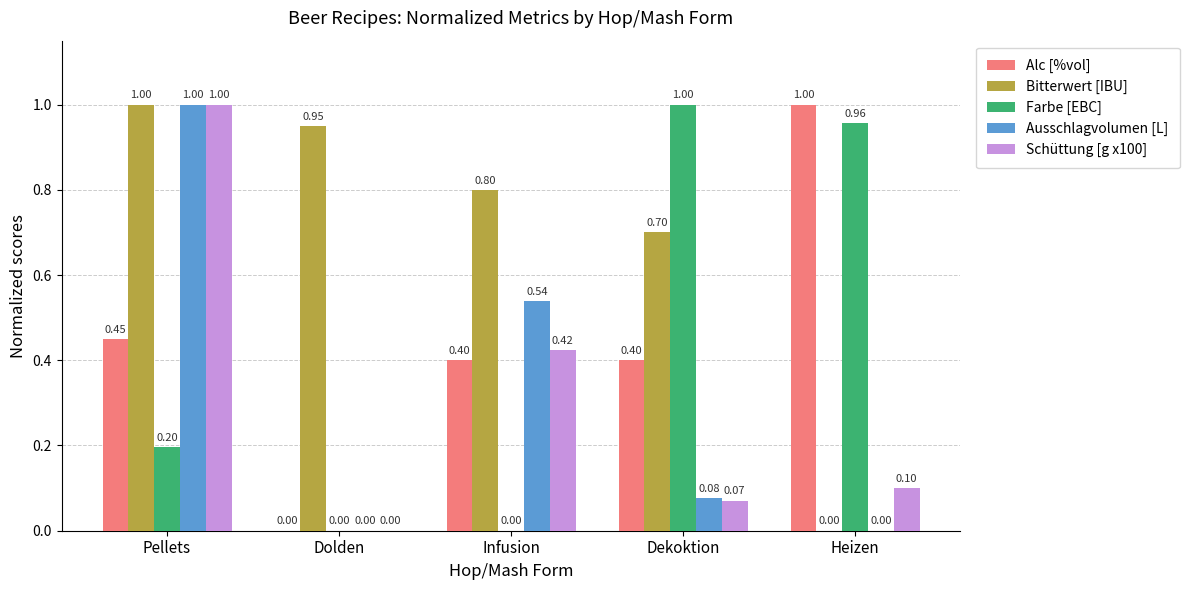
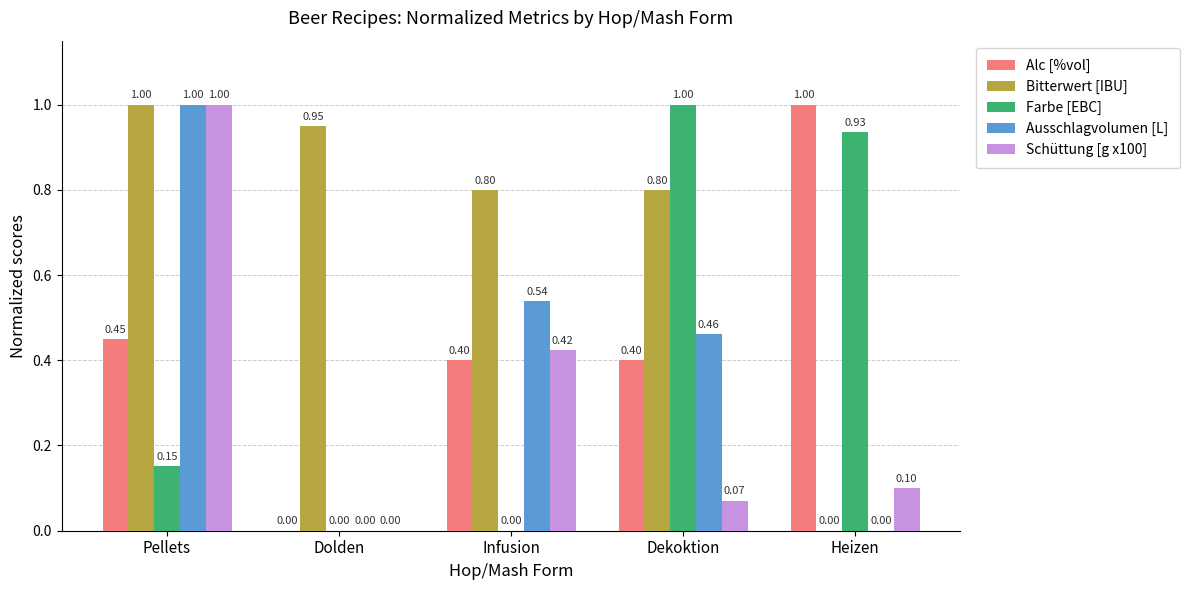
  {
    "Alc [%vol]": {
      "Pellets": 0.45,
      "Dolden": 0.00,
      "Infusion": 0.40,
      "Dekoktion": 0.40,
      "Heizen": 1.00
    },
    "Bitterwert [IBU]": {
      "Pellets": 1.00,
      "Dolden": 0.95,
      "Infusion": 0.80,
-     "Dekoktion": 0.70,
+     "Dekoktion": 0.80,
      "Heizen": 0.00
    },
    "Farbe [EBC]": {
-     "Pellets": 0.20,
+     "Pellets": 0.15,
      "Dolden": 0.00,
      "Infusion": 0.00,
      "Dekoktion": 1.00,
-     "Heizen": 0.96
+     "Heizen": 0.93
    },
    "Ausschlagvolumen [L]": {
      "Pellets": 1.00,
      "Dolden": 0.00,
      "Infusion": 0.54,
-     "Dekoktion": 0.08,
+     "Dekoktion": 0.46,
      "Heizen": 0.00
    },
    "Schüttung [g x100]": {
      "Pellets": 1.00,
      "Dolden": 0.00,
      "Infusion": 0.42,
      "Dekoktion": 0.07,
      "Heizen": 0.10
    }
  }
